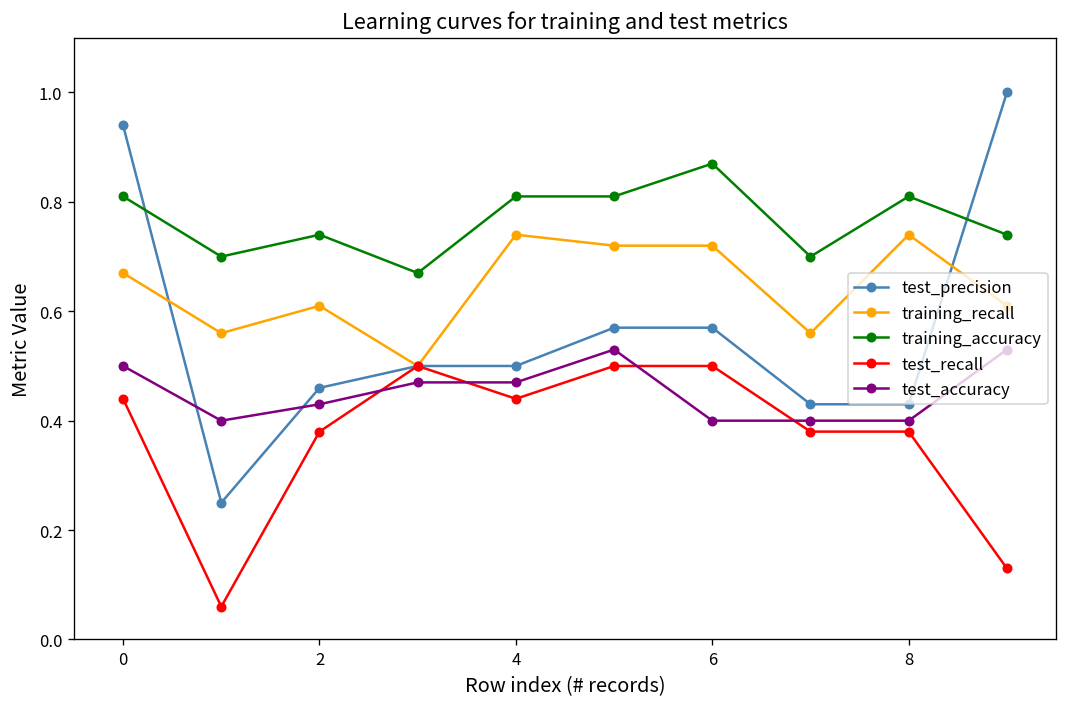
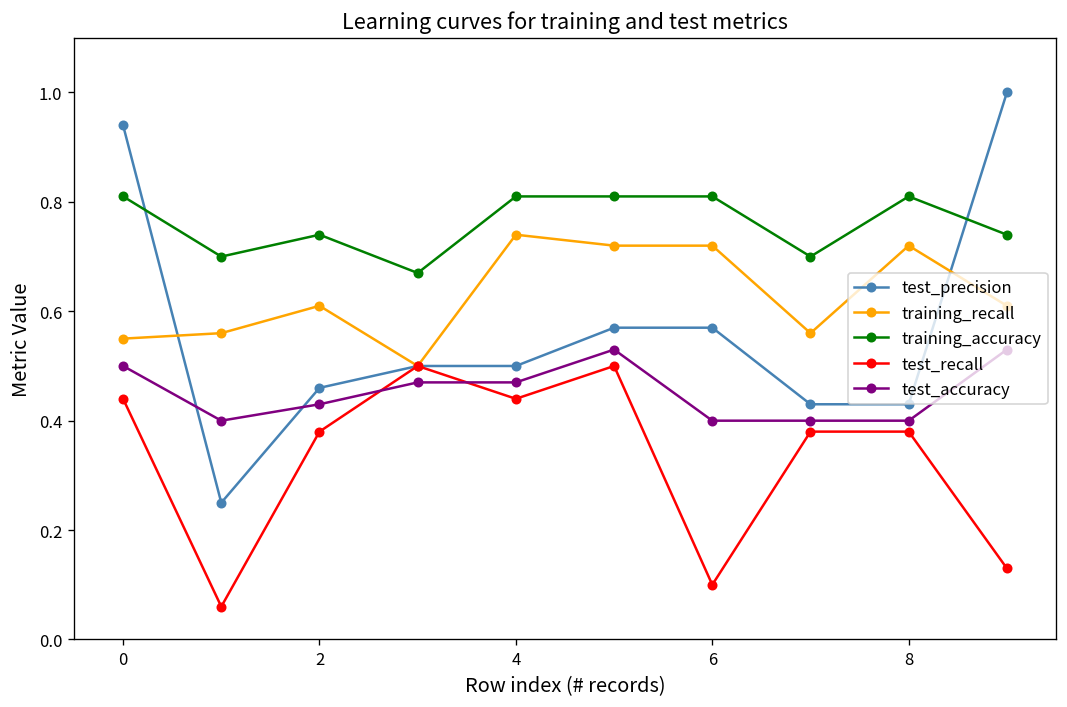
  {
    "test_precision": {
      "0": 0.94,
      "2": 0.46,
      "4": 0.50,
      "6": 0.57,
      "8": 0.43
    },
    "training_recall": {
-     "0": 0.67,
+     "0": 0.55,
      "2": 0.61,
      "4": 0.74,
      "6": 0.72,
-     "8": 0.74
+     "8": 0.72
    },
    "training_accuracy": {
      "0": 0.81,
      "2": 0.74,
      "4": 0.81,
-     "6": 0.87,
+     "6": 0.81,
      "8": 0.81
    },
    "test_recall": {
      "0": 0.44,
      "2": 0.38,
      "4": 0.44,
-     "6": 0.5,
+     "6": 0.1,
      "8": 0.38
    },
    "test_accuracy": {
      "0": 0.50,
      "2": 0.43,
      "4": 0.47,
      "6": 0.40,
      "8": 0.40
    }
  }
